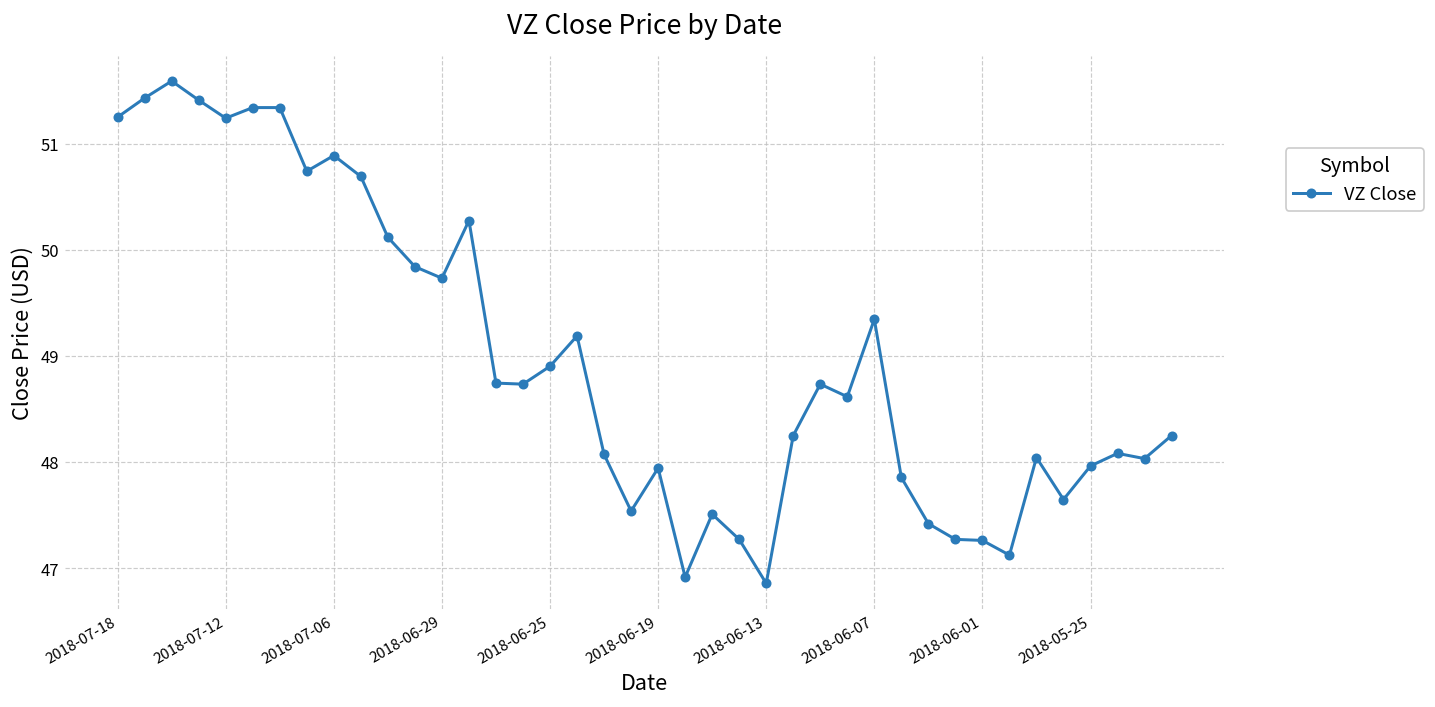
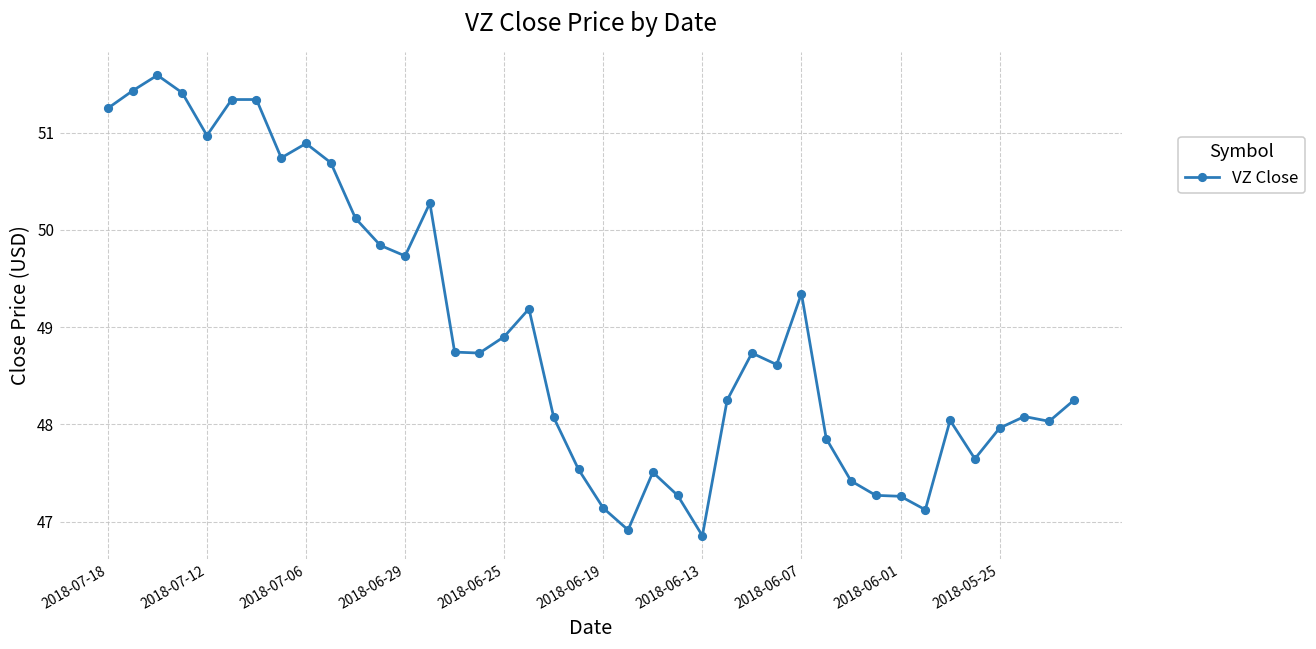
  {
    "2018-07-18": 51.3,
-   "2018-07-12": 51.2,
+   "2018-07-12": 51.0,
    "2018-07-06": 50.9,
    "2018-06-29": 49.7,
    "2018-06-25": 48.9,
-   "2018-06-19": 47.9,
+   "2018-06-19": 47.1,
    "2018-06-13": 46.9,
    "2018-06-07": 49.3,
    "2018-06-01": 47.3,
    "2018-05-25": 48.0
  }
